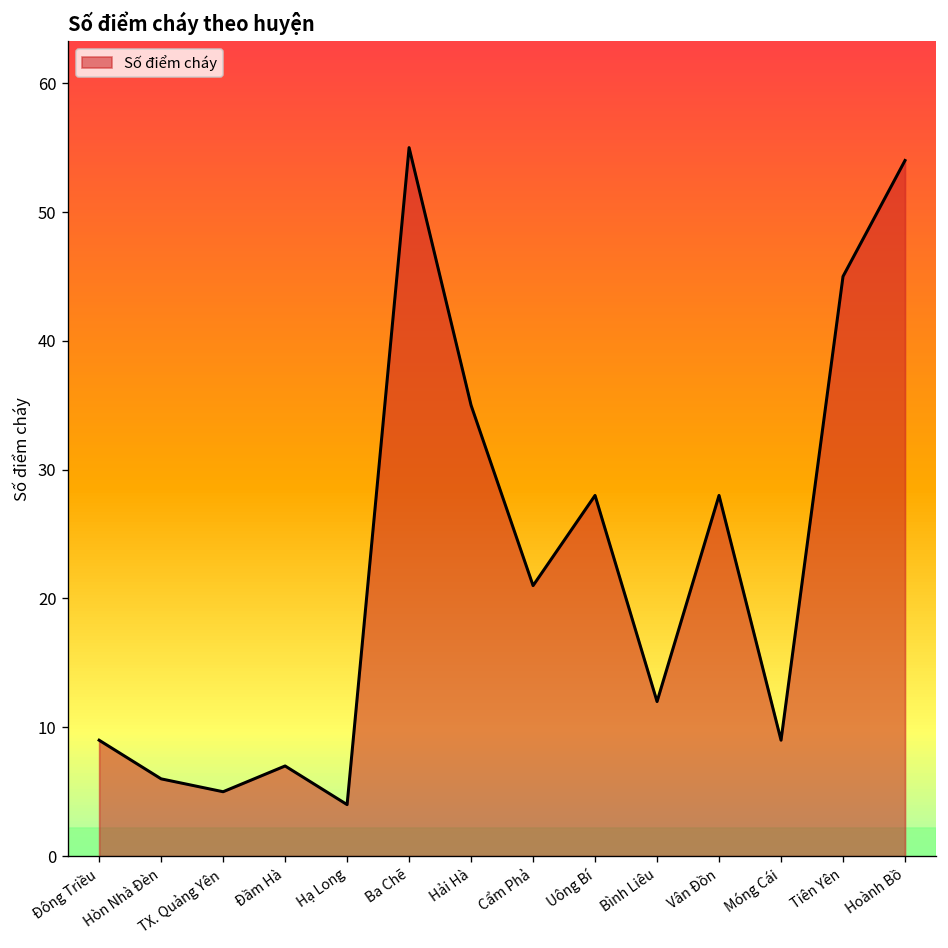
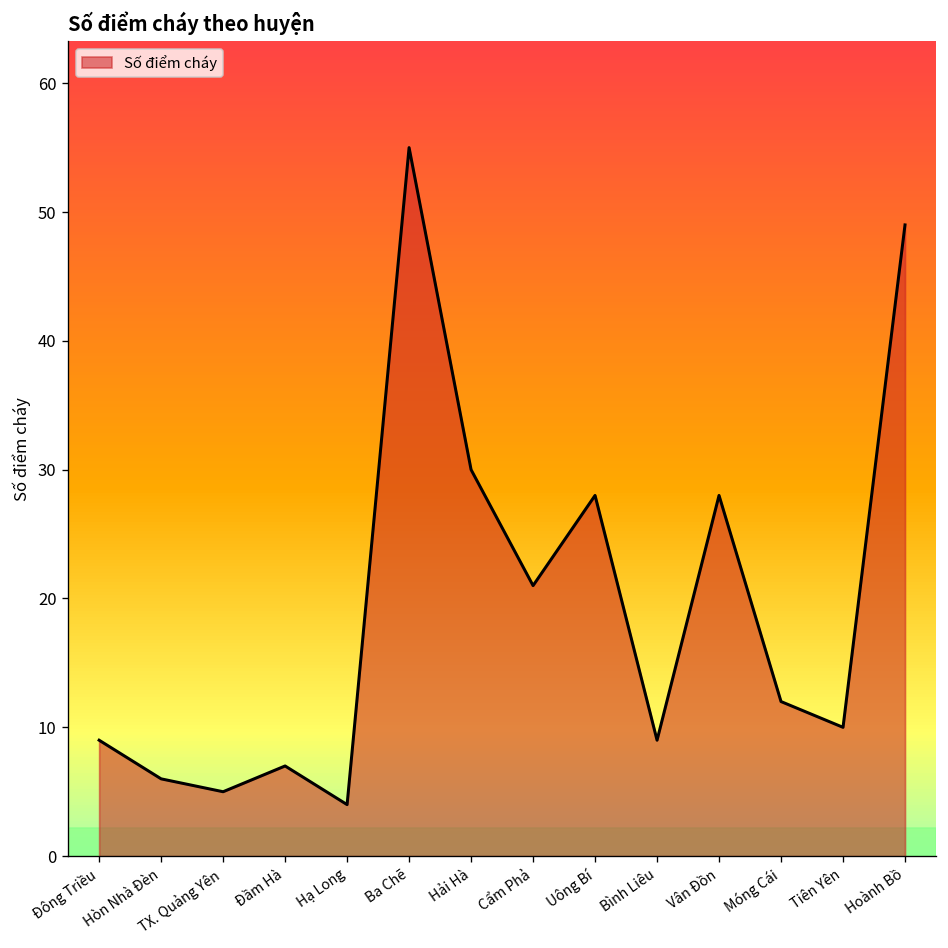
  {
    "Đông Triều": 9,
    "Hòn Nhà Đèn": 6,
    "TX. Quảng Yên": 5,
    "Đầm Hà": 7,
    "Hạ Long": 4,
    "Ba Chẽ": 55,
-   "Hải Hà": 35,
+   "Hải Hà": 30,
    "Cẩm Phả": 21,
    "Uông Bí": 28,
-   "Bình Liêu": 12,
+   "Bình Liêu": 9,
    "Vân Đồn": 28,
-   "Móng Cái": 9,
-   "Tiên Yên": 45,
-   "Hoành Bồ": 54
+   "Móng Cái": 12,
+   "Tiên Yên": 10,
+   "Hoành Bồ": 49
  }
